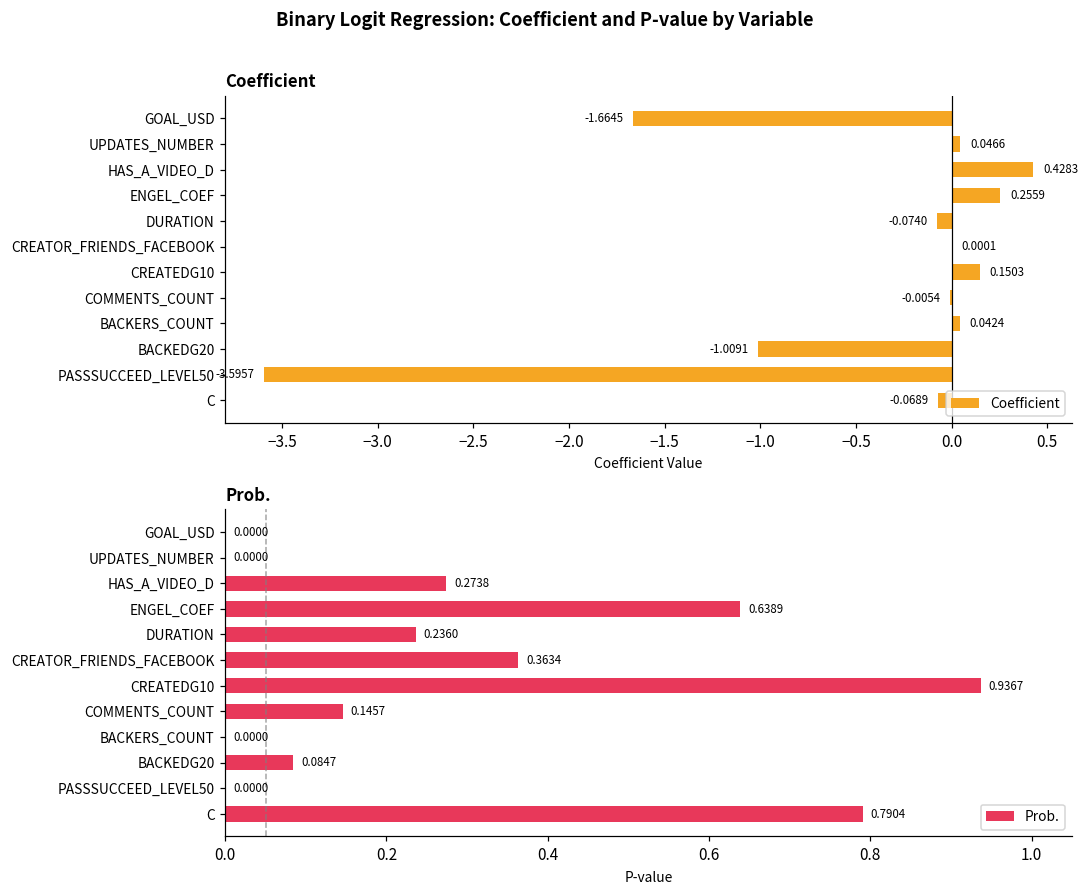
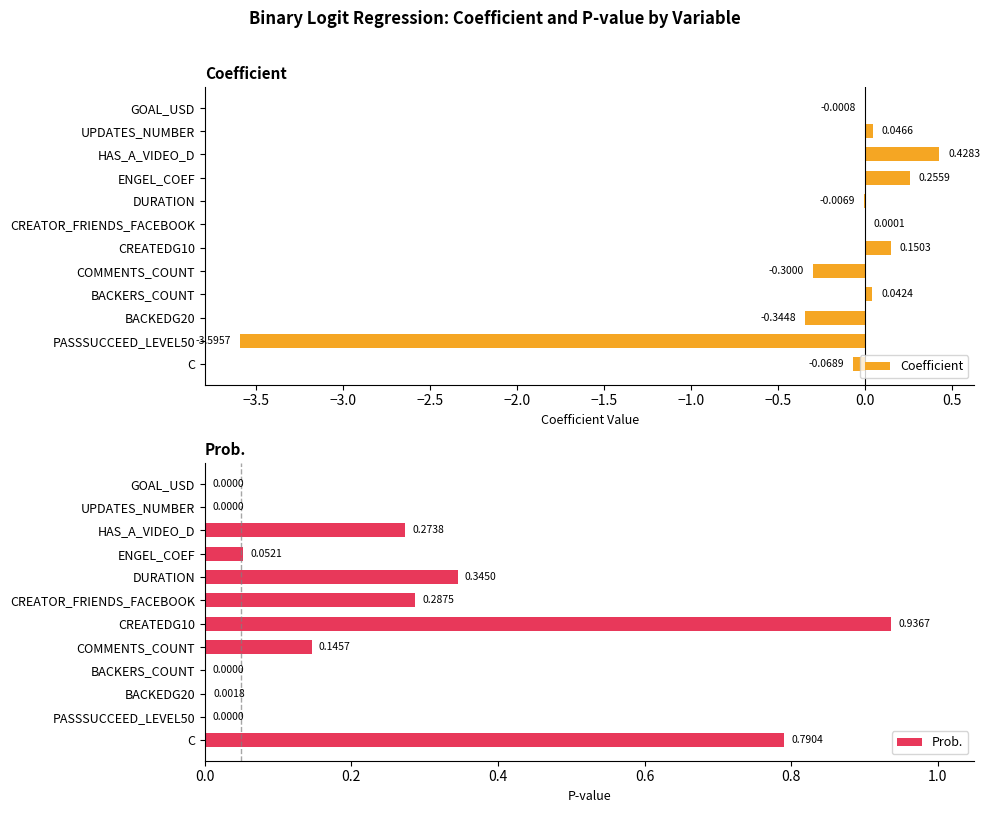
  {
    "Coefficient": {
-     "GOAL_USD": -1.6645,
+     "GOAL_USD": -0.0008,
      "UPDATES_NUMBER": 0.0466,
      "HAS_A_VIDEO_D": 0.4283,
      "ENGEL_COEF": 0.2559,
-     "DURATION": -0.0740,
+     "DURATION": -0.0069,
      "CREATOR_FRIENDS_FACEBOOK": 0.0001,
      "CREATEDG10": 0.1503,
-     "COMMENTS_COUNT": -0.0054,
+     "COMMENTS_COUNT": -0.3000,
      "BACKERS_COUNT": 0.0424,
-     "BACKEDG20": -1.0091,
+     "BACKEDG20": -0.3448,
      "PASSSUCCEED_LEVEL50": -3.5957,
      "C": -0.0689
    },
    "Prob.": {
      "GOAL_USD": 0.0000,
      "UPDATES_NUMBER": 0.0000,
      "HAS_A_VIDEO_D": 0.2738,
-     "ENGEL_COEF": 0.6389,
-     "DURATION": 0.2360,
-     "CREATOR_FRIENDS_FACEBOOK": 0.3634,
+     "ENGEL_COEF": 0.0521,
+     "DURATION": 0.3450,
+     "CREATOR_FRIENDS_FACEBOOK": 0.2875,
      "CREATEDG10": 0.9367,
      "COMMENTS_COUNT": 0.1457,
      "BACKERS_COUNT": 0.0000,
-     "BACKEDG20": 0.0847,
+     "BACKEDG20": 0.0018,
      "PASSSUCCEED_LEVEL50": 0.0000,
      "C": 0.7904
    }
  }
